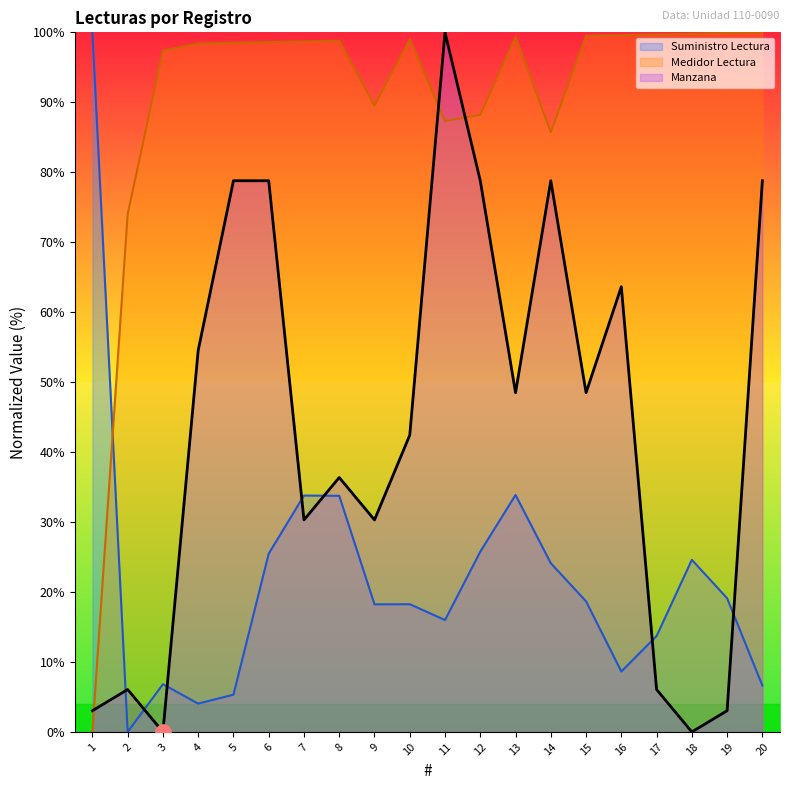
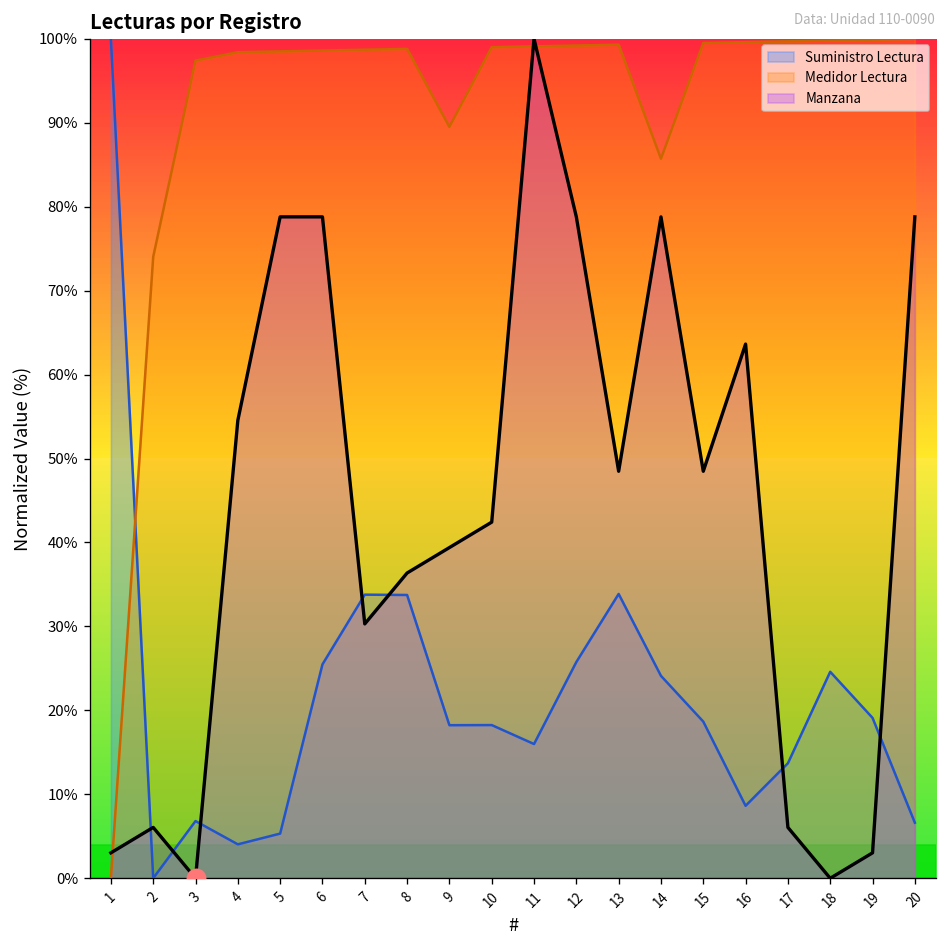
  {
    "Suministro Lectura": {
      "1": "100%",
      "3": "7%",
      "4": "4%",
      "5": "5%",
      "6": "25%",
      "7": "34%",
      "8": "34%",
      "9": "18%",
      "10": "18%",
      "11": "16%",
      "12": "26%",
      "13": "34%",
      "14": "24%",
      "15": "19%",
      "16": "9%",
      "17": "14%",
      "18": "25%",
      "19": "19%",
      "20": "7%"
    },
    "Medidor Lectura": {
      "2": "74%",
      "3": "97%",
      "4": "98%",
      "5": "99%",
      "6": "99%",
      "7": "99%",
      "8": "99%",
      "9": "90%",
      "10": "99%",
-     "11": "87%",
-     "12": "88%",
+     "11": "99%",
+     "12": "99%",
      "13": "99%",
      "14": "86%",
      "15": "100%",
      "16": "100%",
      "17": "100%",
      "18": "100%",
      "19": "100%",
      "20": "100%"
    },
    "Manzana": {
      "2": "6%",
      "4": "55%",
      "5": "79%",
      "6": "79%",
      "7": "30%",
      "8": "36%",
-     "9": "30%",
+     "9": "39%",
      "10": "42%",
      "11": "100%",
      "12": "79%",
      "13": "48%",
      "14": "79%",
      "15": "48%",
      "16": "64%",
      "17": "6%",
      "20": "79%"
    }
  }
